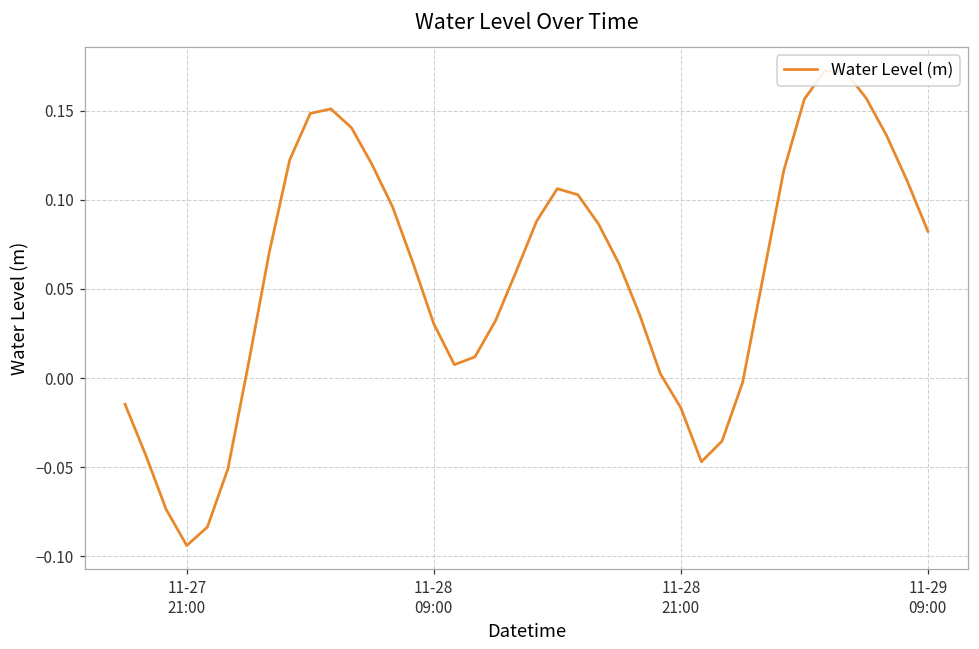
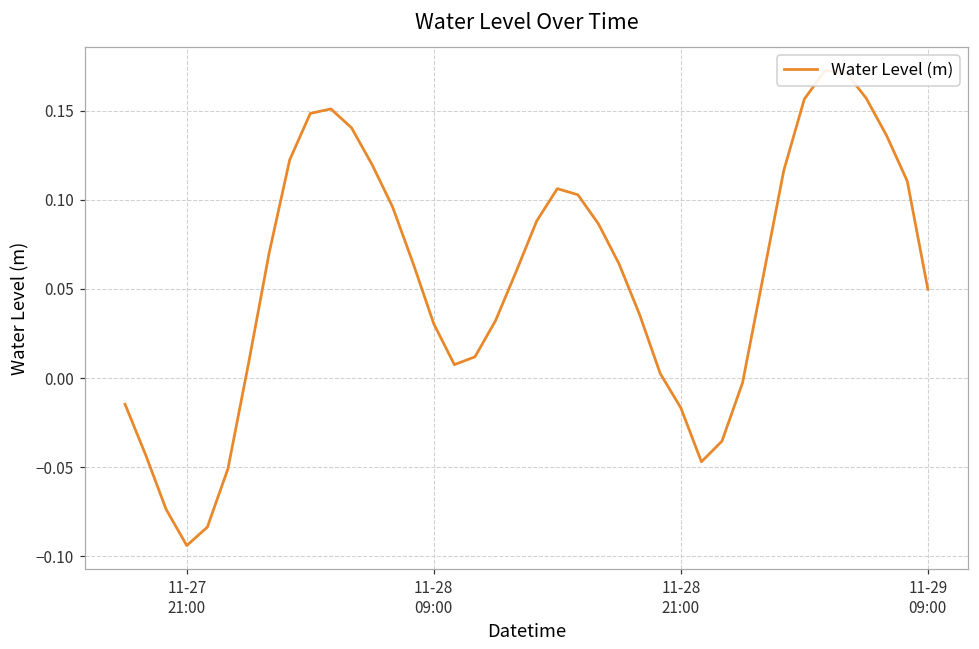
  {
    "11-27 21:00": -0.094,
    "11-28 09:00": 0.030,
    "11-28 21:00": -0.017,
-   "11-29 09:00": 0.082
+   "11-29 09:00": 0.050
  }
